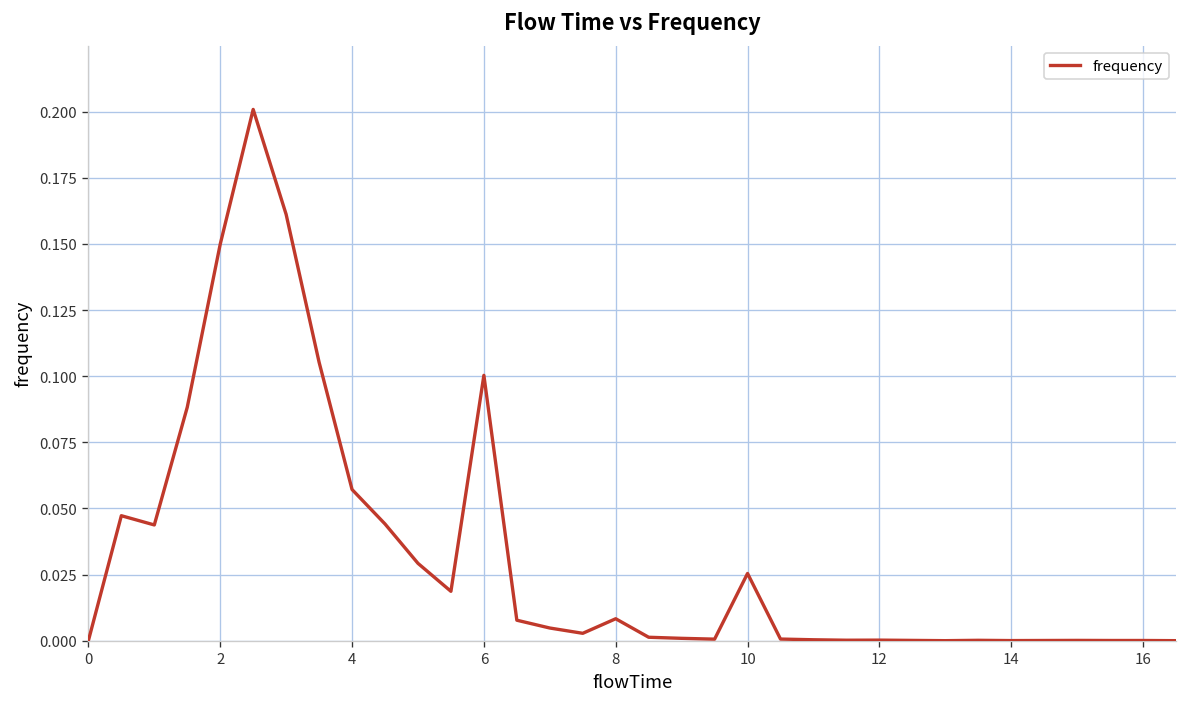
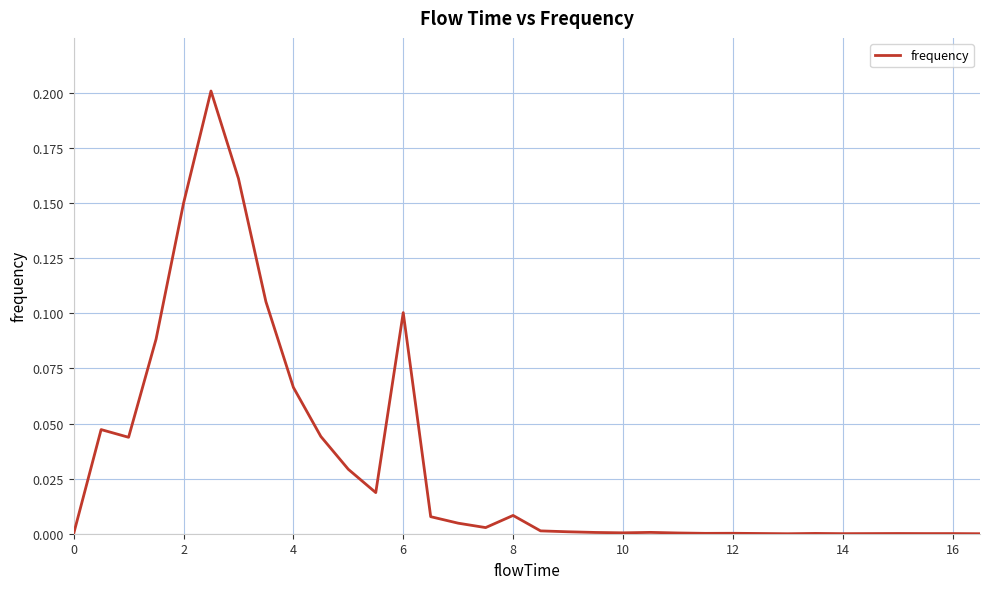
  {
    "0": 0.000,
    "2": 0.150,
-   "4": 0.057,
+   "4": 0.066,
    "6": 0.100,
    "8": 0.008,
-   "10": 0.025,
+   "10": 0.000,
    "12": 0.000,
    "14": 0.000,
    "16": 0.000
  }
